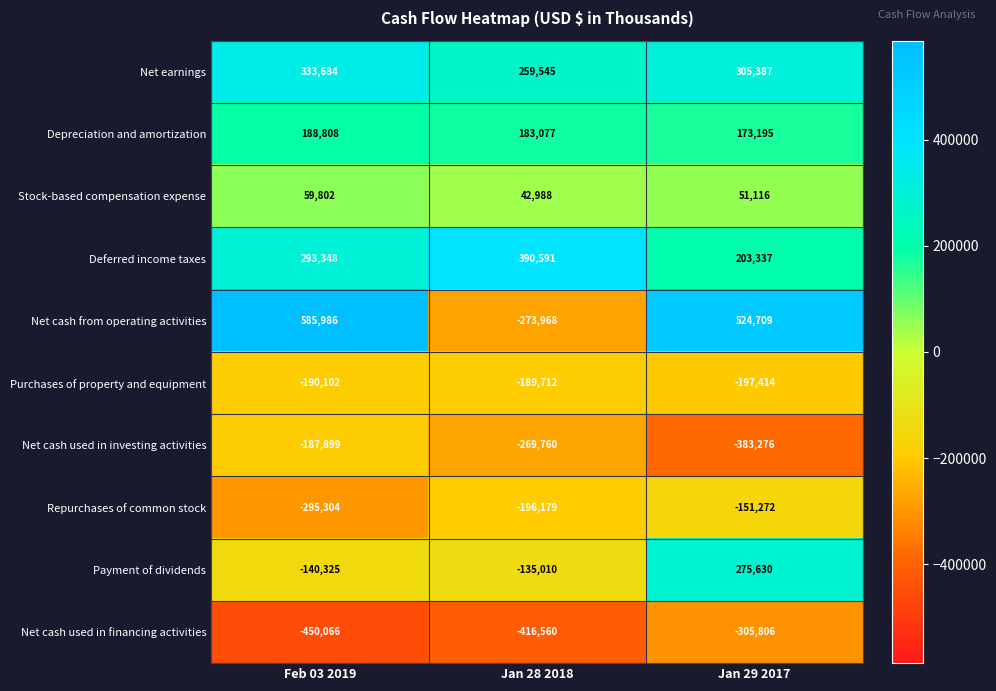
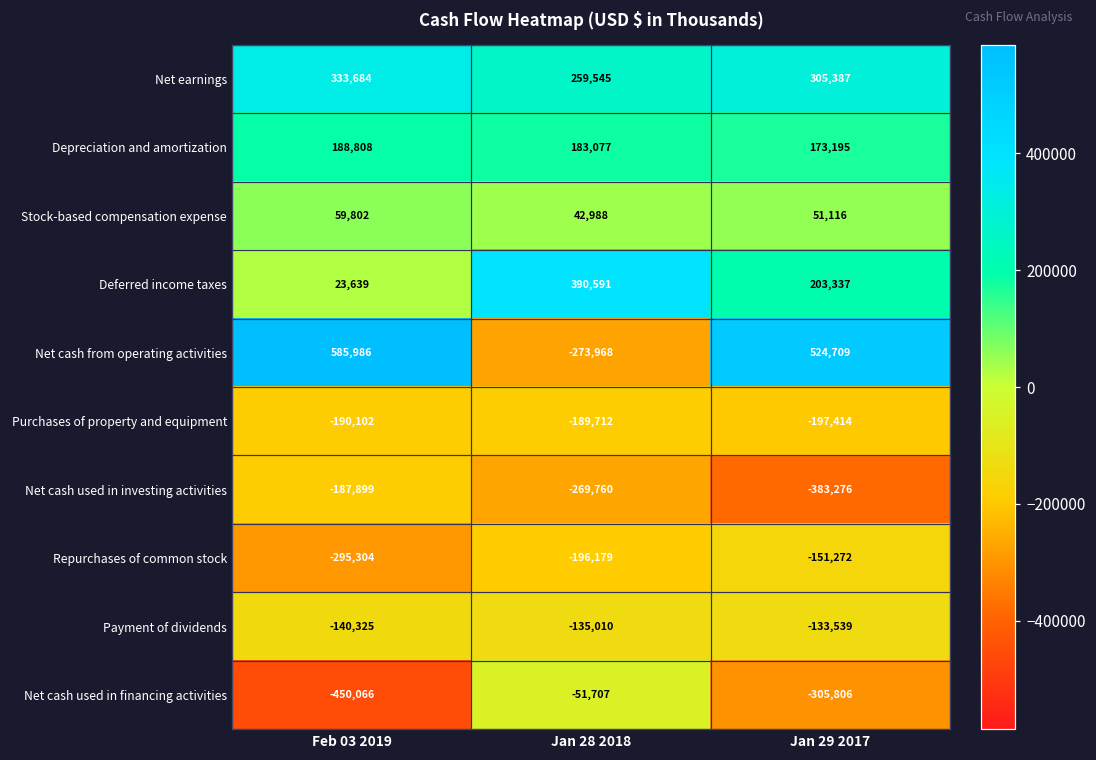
  {
    "Net earnings": {
      "Feb 03 2019": "333,684",
      "Jan 28 2018": "259,545",
      "Jan 29 2017": "305,387"
    },
    "Depreciation and amortization": {
      "Feb 03 2019": "188,808",
      "Jan 28 2018": "183,077",
      "Jan 29 2017": "173,195"
    },
    "Stock-based compensation expense": {
      "Feb 03 2019": "59,802",
      "Jan 28 2018": "42,988",
      "Jan 29 2017": "51,116"
    },
    "Deferred income taxes": {
-     "Feb 03 2019": "293,348",
+     "Feb 03 2019": "23,639",
      "Jan 28 2018": "390,591",
      "Jan 29 2017": "203,337"
    },
    "Net cash from operating activities": {
      "Feb 03 2019": "585,986",
      "Jan 28 2018": "-273,968",
      "Jan 29 2017": "524,709"
    },
    "Purchases of property and equipment": {
      "Feb 03 2019": "-190,102",
      "Jan 28 2018": "-189,712",
      "Jan 29 2017": "-197,414"
    },
    "Net cash used in investing activities": {
      "Feb 03 2019": "-187,899",
      "Jan 28 2018": "-269,760",
      "Jan 29 2017": "-383,276"
    },
    "Repurchases of common stock": {
      "Feb 03 2019": "-295,304",
      "Jan 28 2018": "-196,179",
      "Jan 29 2017": "-151,272"
    },
    "Payment of dividends": {
      "Feb 03 2019": "-140,325",
      "Jan 28 2018": "-135,010",
-     "Jan 29 2017": "275,630"
+     "Jan 29 2017": "-133,539"
    },
    "Net cash used in financing activities": {
      "Feb 03 2019": "-450,066",
-     "Jan 28 2018": "-416,560",
+     "Jan 28 2018": "-51,707",
      "Jan 29 2017": "-305,806"
    }
  }
